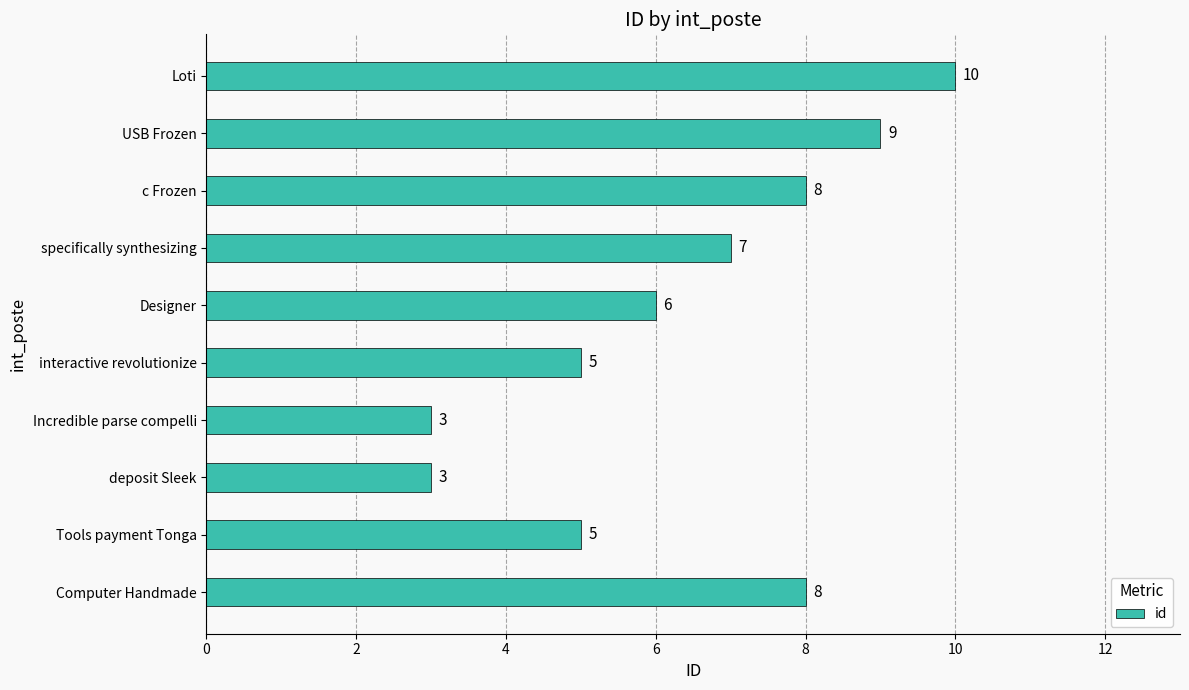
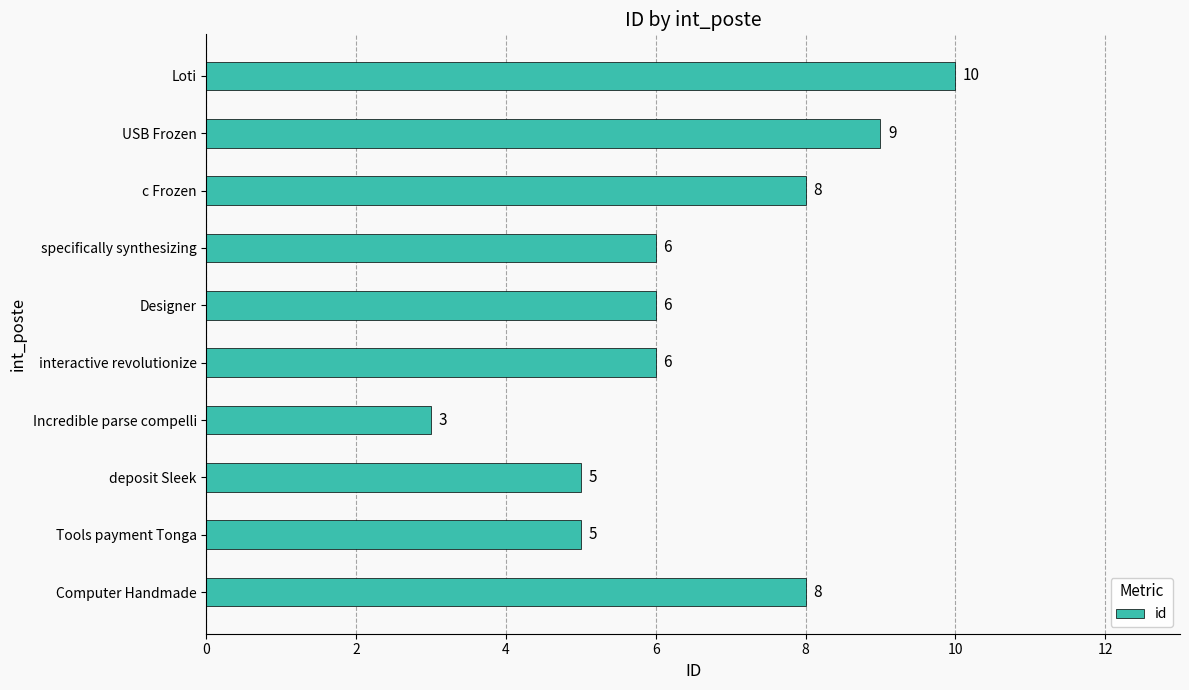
  {
    "Loti": 10,
    "USB Frozen": 9,
    "c Frozen": 8,
-   "specifically synthesizing": 7,
+   "specifically synthesizing": 6,
    "Designer": 6,
-   "interactive revolutionize": 5,
+   "interactive revolutionize": 6,
    "Incredible parse compelli": 3,
-   "deposit Sleek": 3,
+   "deposit Sleek": 5,
    "Tools payment Tonga": 5,
    "Computer Handmade": 8
  }
